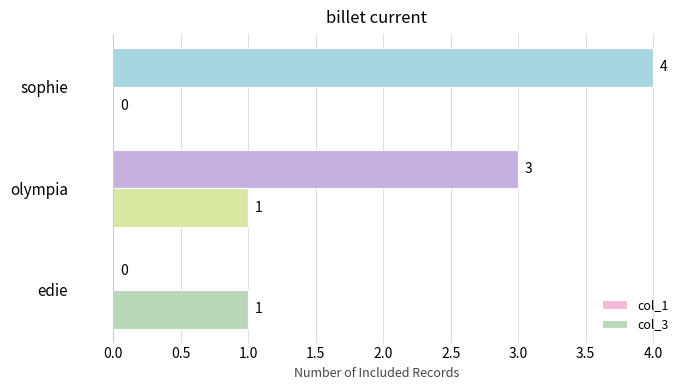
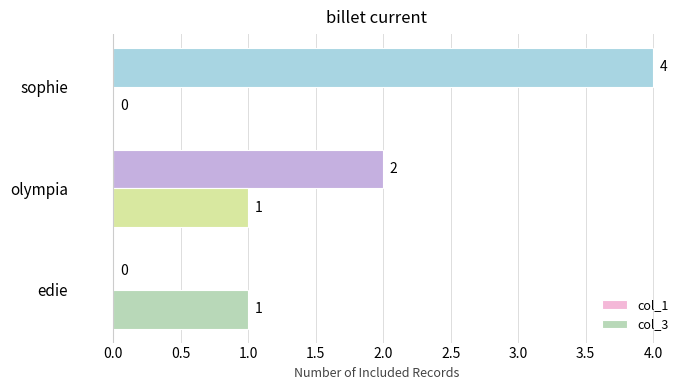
  {
    "col_1": {
      "sophie": 4,
-     "olympia": 3,
+     "olympia": 2,
      "edie": 0
    },
    "col_3": {
      "sophie": 0,
      "olympia": 1,
      "edie": 1
    }
  }
